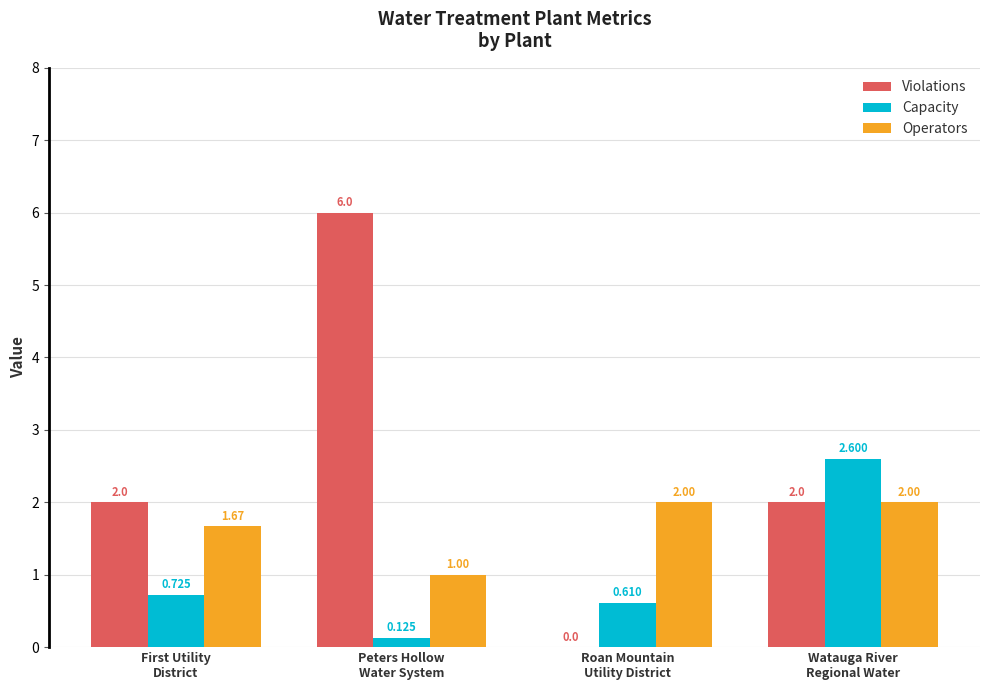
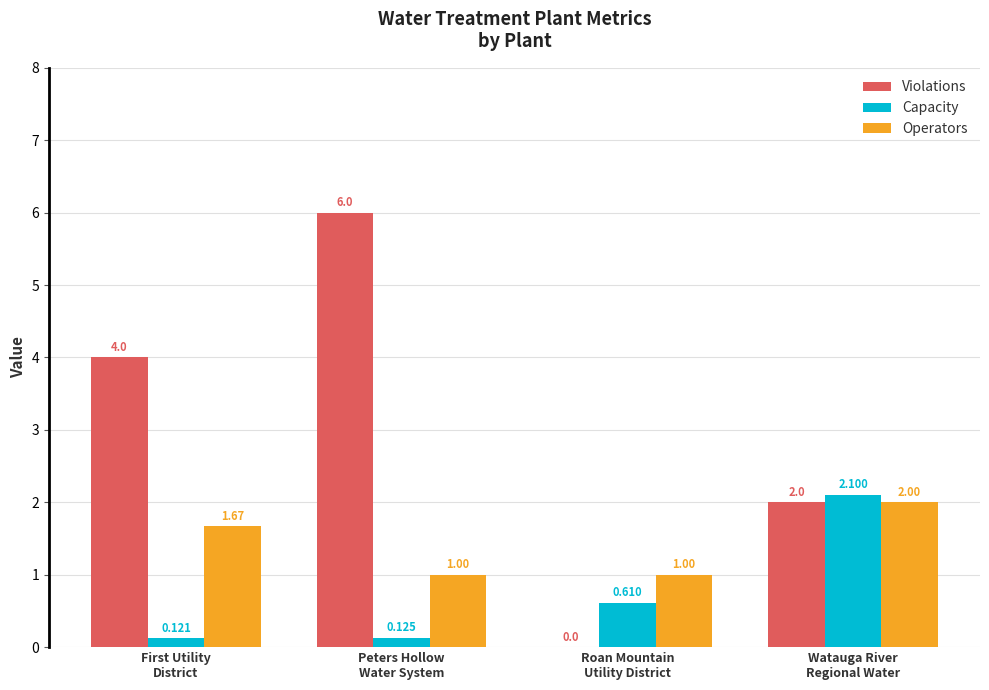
  {
    "Violations": {
-     "First Utility District": 2.0,
+     "First Utility District": 4.0,
      "Peters Hollow Water System": 6.0,
      "Roan Mountain Utility District": 0.0,
      "Watauga River Regional Water": 2.0
    },
    "Capacity": {
-     "First Utility District": 0.725,
+     "First Utility District": 0.121,
      "Peters Hollow Water System": 0.125,
      "Roan Mountain Utility District": 0.610,
-     "Watauga River Regional Water": 2.600
+     "Watauga River Regional Water": 2.100
    },
    "Operators": {
      "First Utility District": 1.67,
      "Peters Hollow Water System": 1.00,
-     "Roan Mountain Utility District": 2.00,
+     "Roan Mountain Utility District": 1.00,
      "Watauga River Regional Water": 2.00
    }
  }
